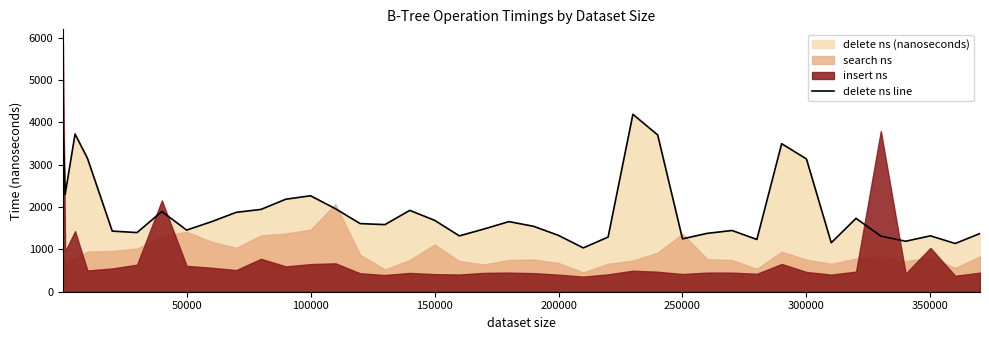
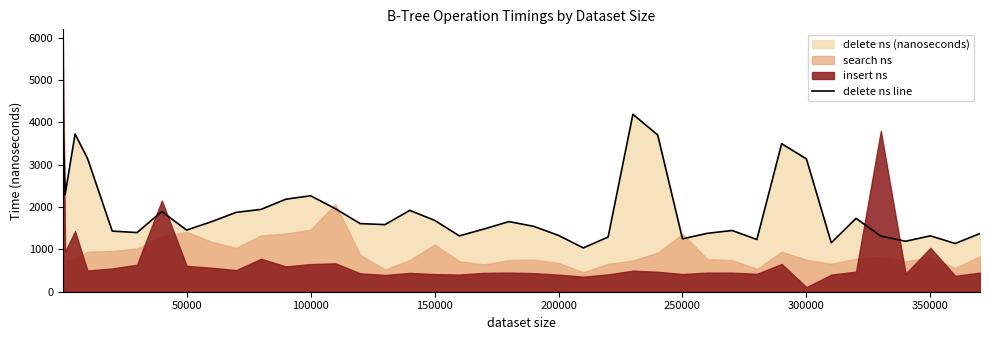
  {
    "delete ns (nanoseconds)": {
      "100000": 2300,
      "150000": 1700,
      "200000": 1300,
      "250000": 1200,
      "300000": 3100,
      "350000": 1300
    },
    "search ns": {
      "100000": 1500,
      "150000": 1100,
      "200000": 700,
      "250000": 1400,
      "300000": 800,
      "350000": 800
    },
    "insert ns": {
      "50000": 600,
      "100000": 700,
      "150000": 400,
      "200000": 400,
      "250000": 400,
-     "300000": 500,
+     "300000": 100,
      "350000": 1000
    }
  }
